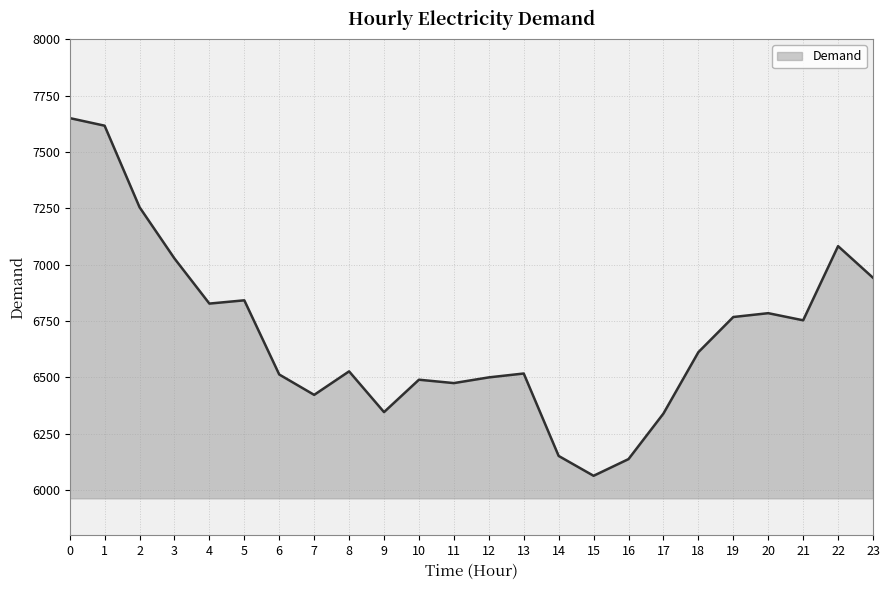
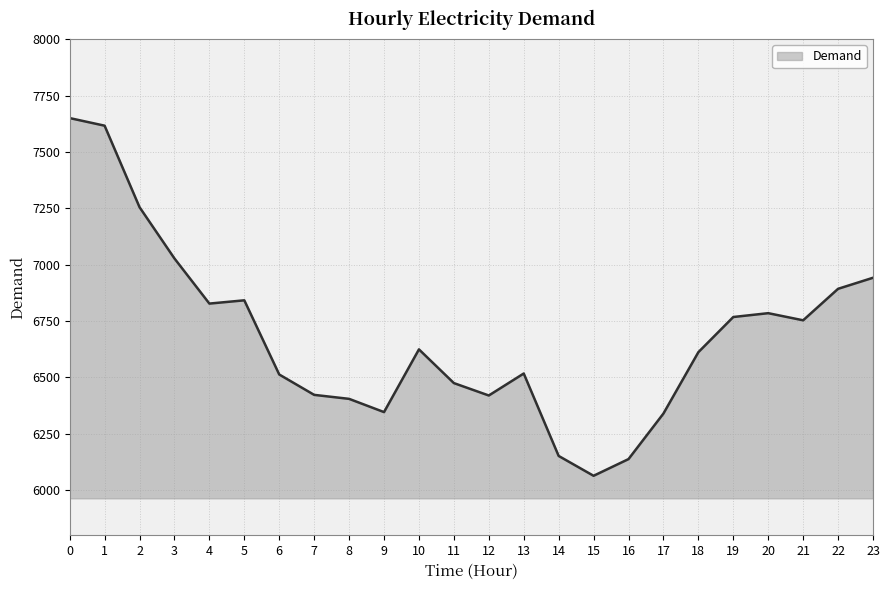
  {
    "0": 7650,
    "1": 7620,
    "2": 7260,
    "3": 7030,
    "4": 6830,
    "5": 6840,
    "6": 6510,
    "7": 6420,
-   "8": 6530,
+   "8": 6410,
    "9": 6350,
-   "10": 6490,
+   "10": 6620,
    "11": 6480,
-   "12": 6500,
+   "12": 6420,
    "13": 6520,
    "14": 6150,
    "15": 6060,
    "16": 6140,
    "17": 6340,
    "18": 6610,
    "19": 6770,
    "20": 6790,
    "21": 6750,
-   "22": 7080,
+   "22": 6890,
    "23": 6940
  }
